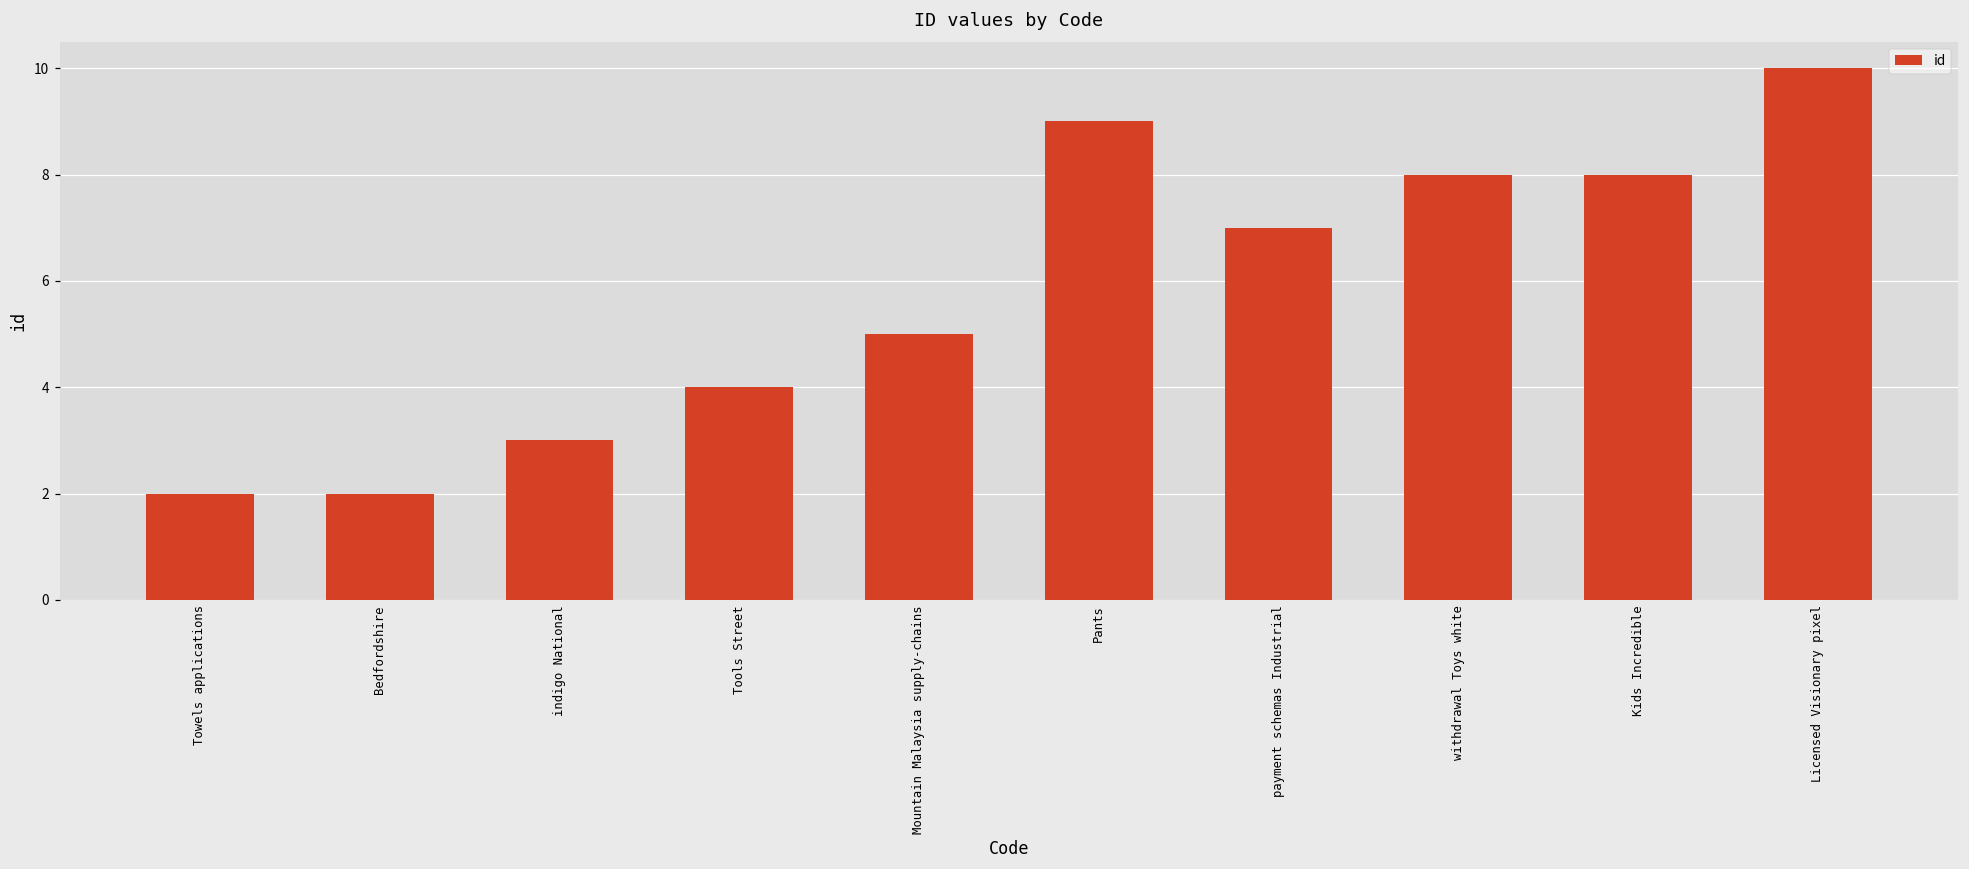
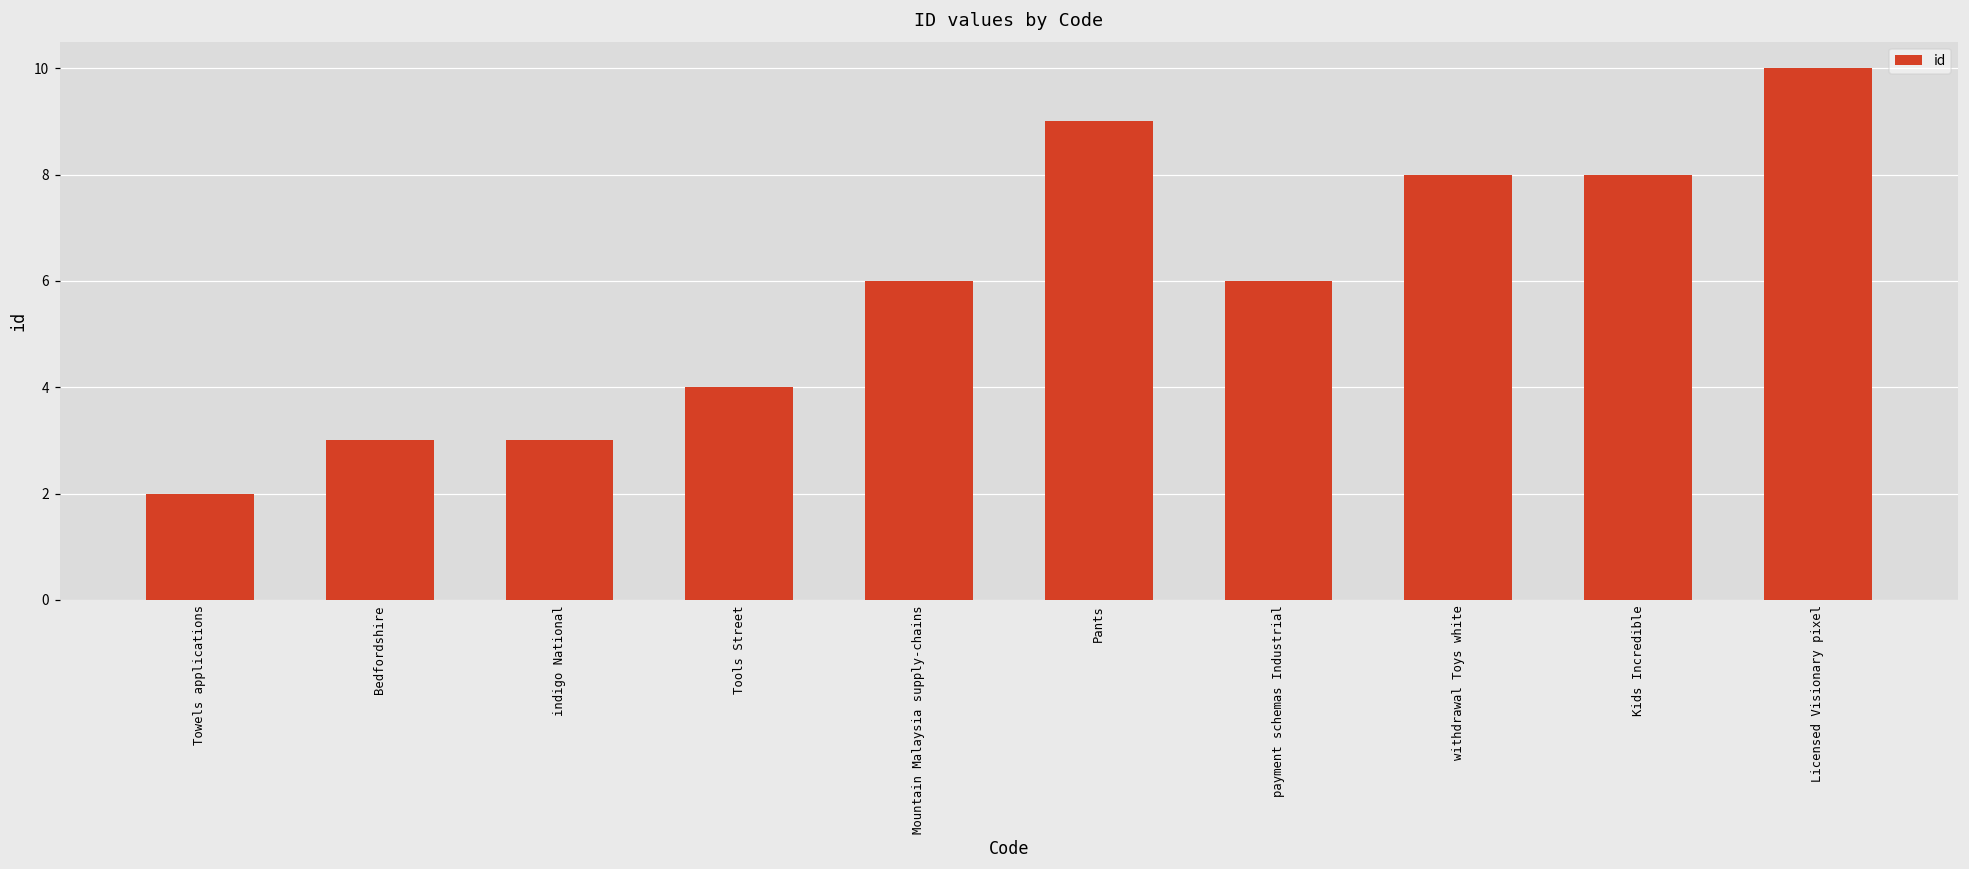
  {
    "Towels applications": 2,
-   "Bedfordshire": 2,
+   "Bedfordshire": 3,
    "indigo National": 3,
    "Tools Street": 4,
-   "Mountain Malaysia supply-chains": 5,
+   "Mountain Malaysia supply-chains": 6,
    "Pants": 9,
-   "payment schemas Industrial": 7,
+   "payment schemas Industrial": 6,
    "withdrawal Toys white": 8,
    "Kids Incredible": 8,
    "Licensed Visionary pixel": 10
  }
